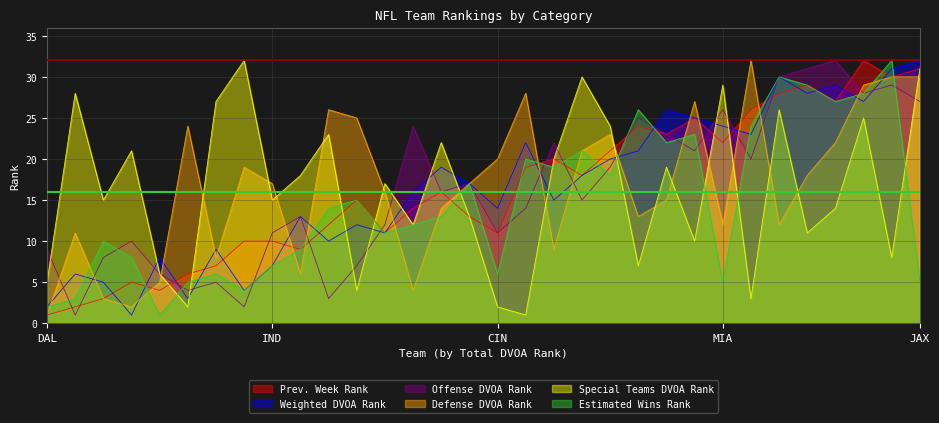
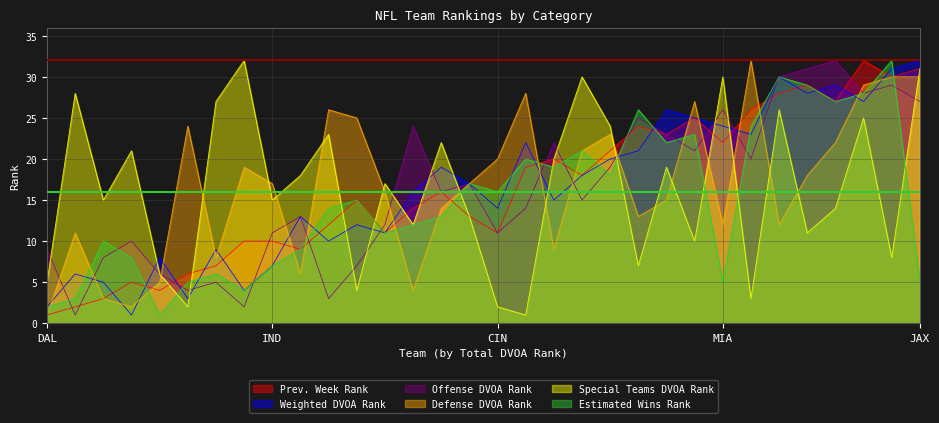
  {
    "Prev. Week Rank": {
      "IND": 10,
      "MIA": 22
    },
    "Weighted DVOA Rank": {
      "CIN": 14,
      "MIA": 24,
      "JAX": 32
    },
    "Offense DVOA Rank": {
      "DAL": 9,
      "IND": 11,
      "MIA": 26,
      "JAX": 27
    },
    "Defense DVOA Rank": {
      "IND": 17,
      "CIN": 20,
      "MIA": 12,
      "JAX": 30
    },
    "Special Teams DVOA Rank": {
      "DAL": 5,
      "IND": 15,
      "CIN": 2,
-     "MIA": 29
+     "MIA": 30
    },
    "Estimated Wins Rank": {
-     "CIN": 6,
+     "CIN": 16,
      "MIA": 5,
      "JAX": 5
    }
  }
